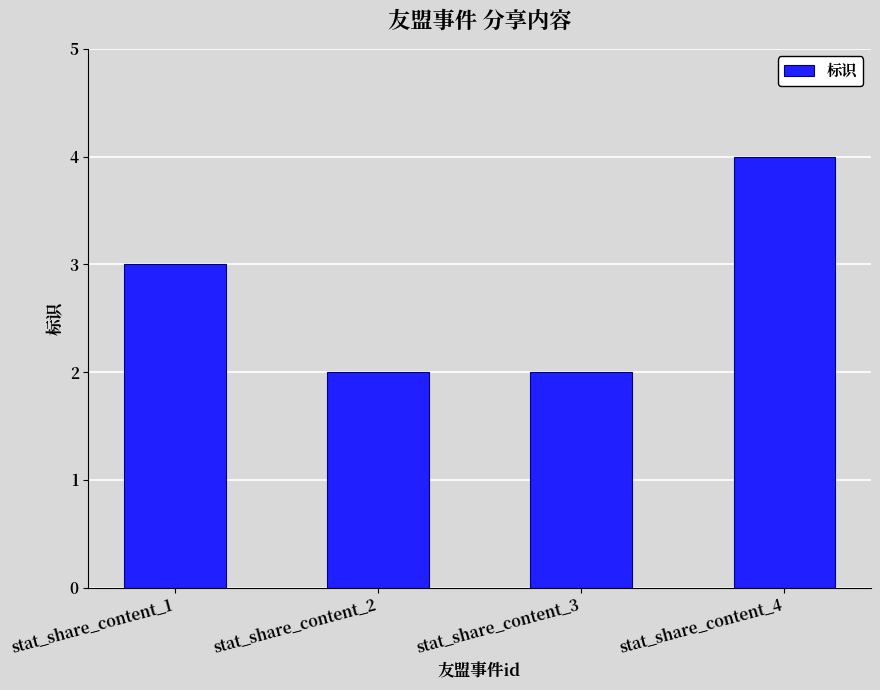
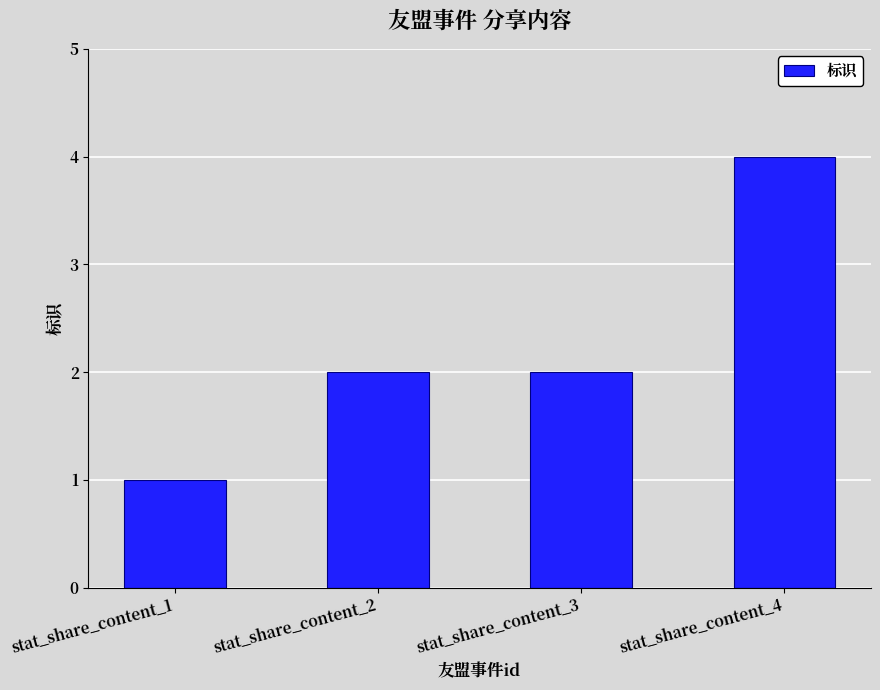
  {
-   "stat_share_content_1": 3,
+   "stat_share_content_1": 1,
    "stat_share_content_2": 2,
    "stat_share_content_3": 2,
    "stat_share_content_4": 4
  }
